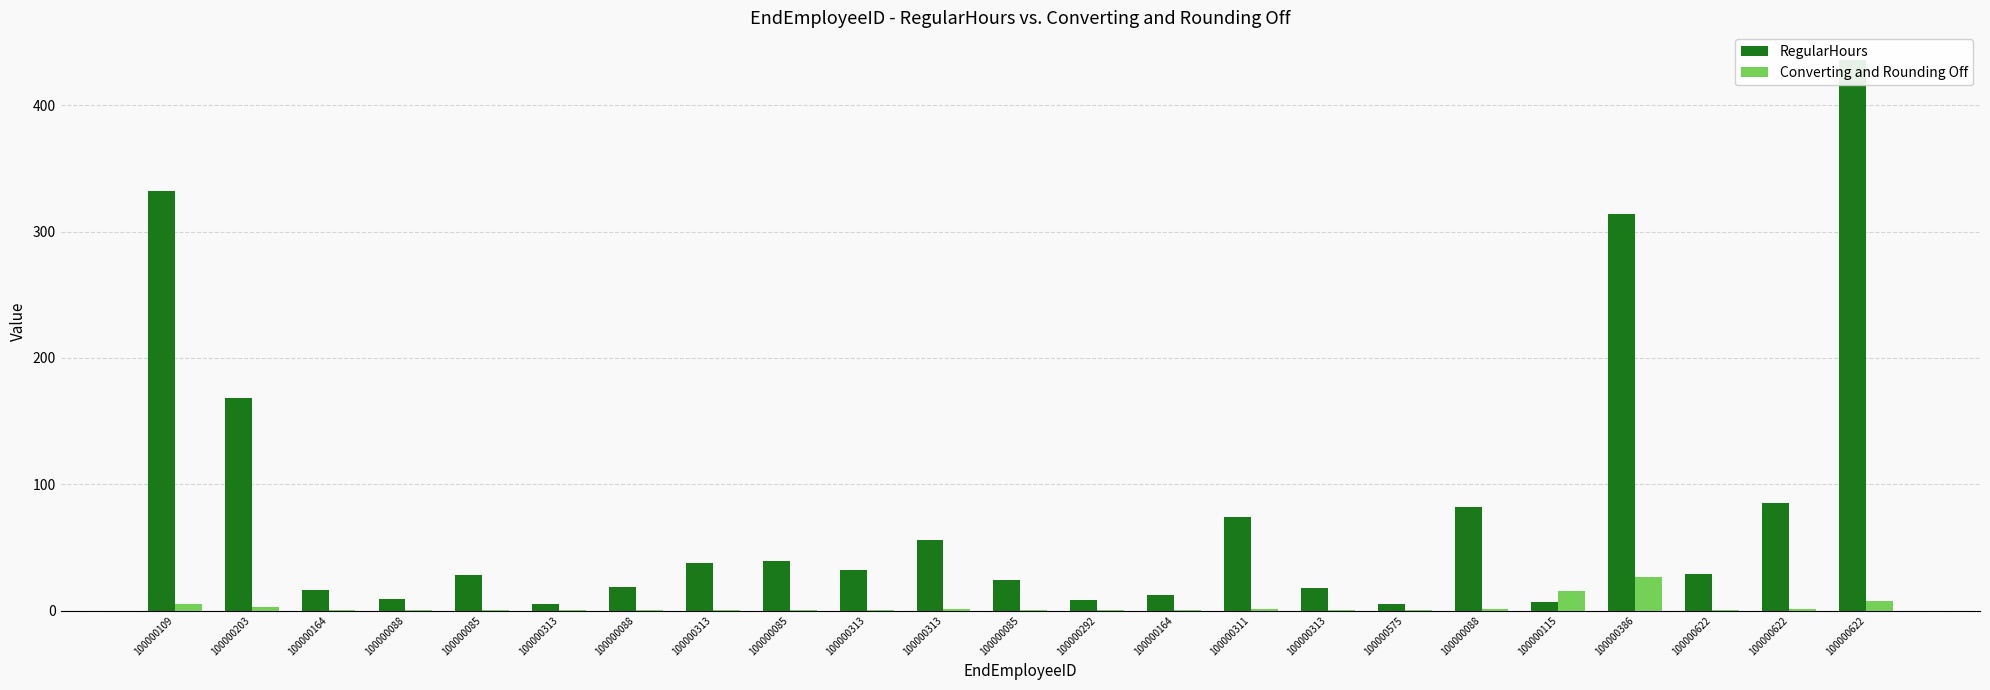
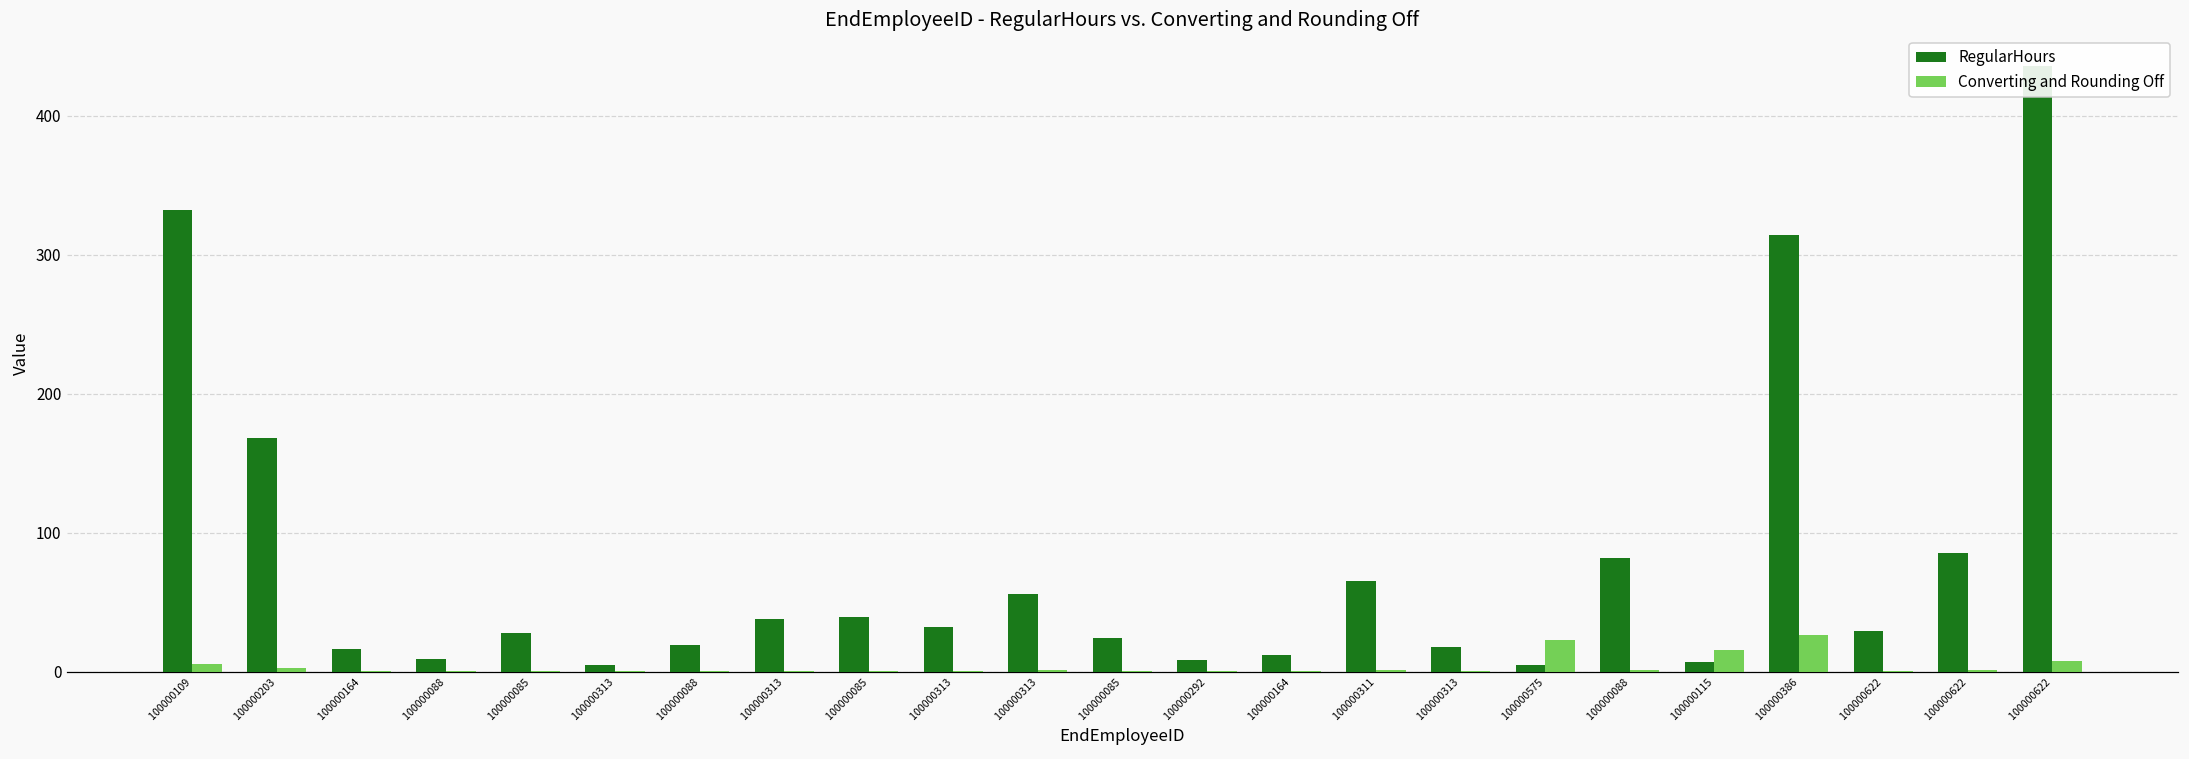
  {
    "RegularHours": {
      "100000109": 332,
      "100000203": 168,
      "100000292": 8,
-     "100000311": 74,
+     "100000311": 65,
      "100000575": 5,
      "100000115": 7,
      "100000386": 314
    },
    "Converting and Rounding Off": {
      "100000109": 6,
      "100000203": 3,
-     "100000575": 0,
+     "100000575": 22,
      "100000115": 15,
      "100000386": 27
    }
  }
